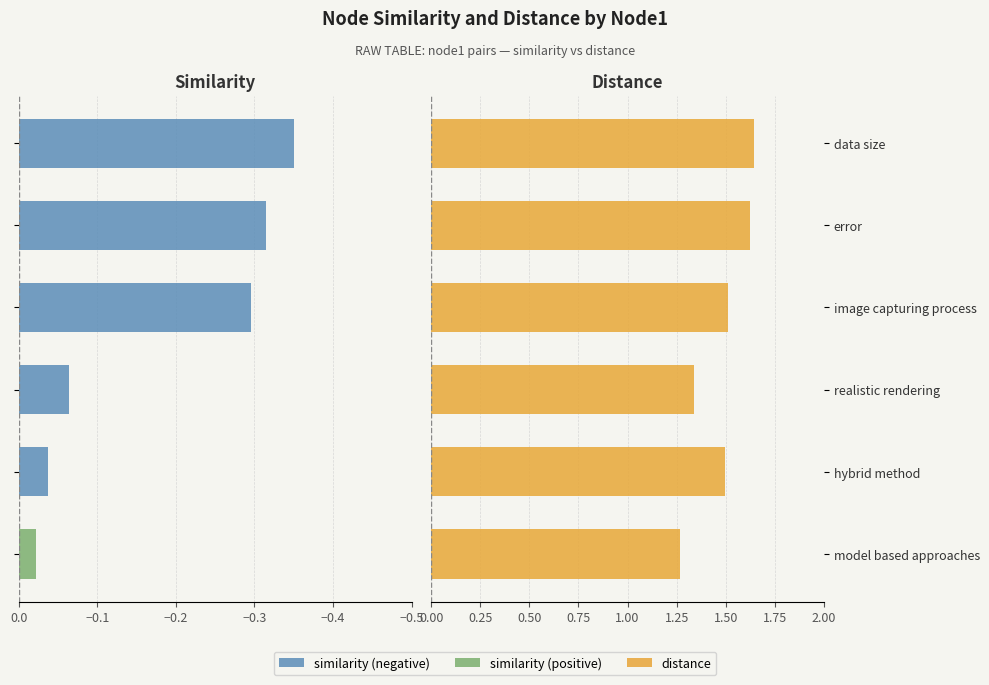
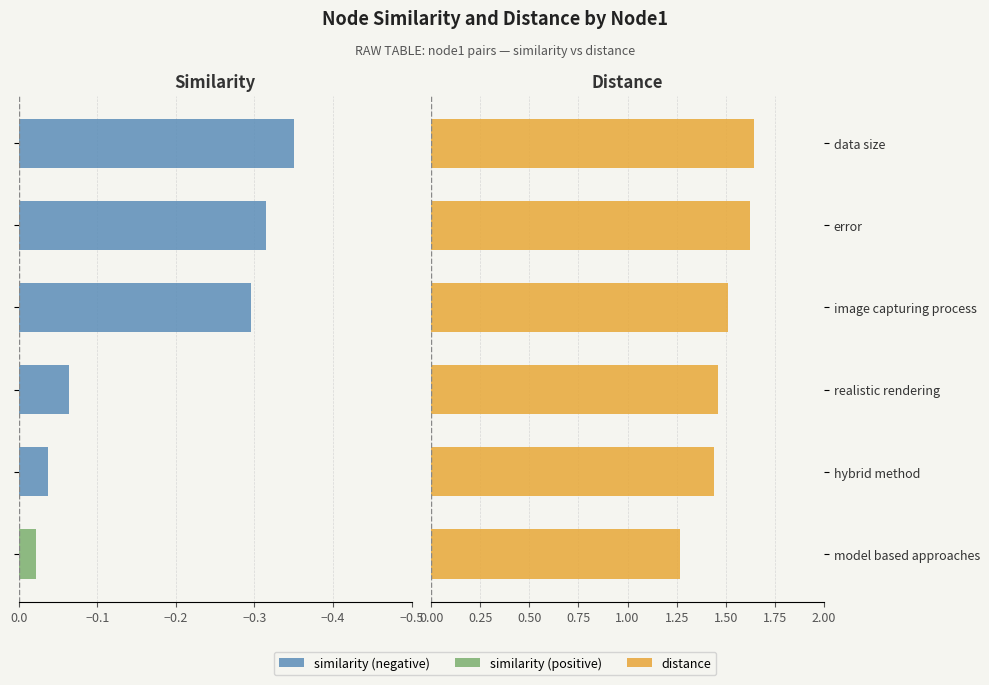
  {
    "Distance": {
      "data size": 1.64,
      "error": 1.62,
      "image capturing process": 1.51,
-     "realistic rendering": 1.34,
-     "hybrid method": 1.49,
+     "realistic rendering": 1.46,
+     "hybrid method": 1.44,
      "model based approaches": 1.27
    }
  }
